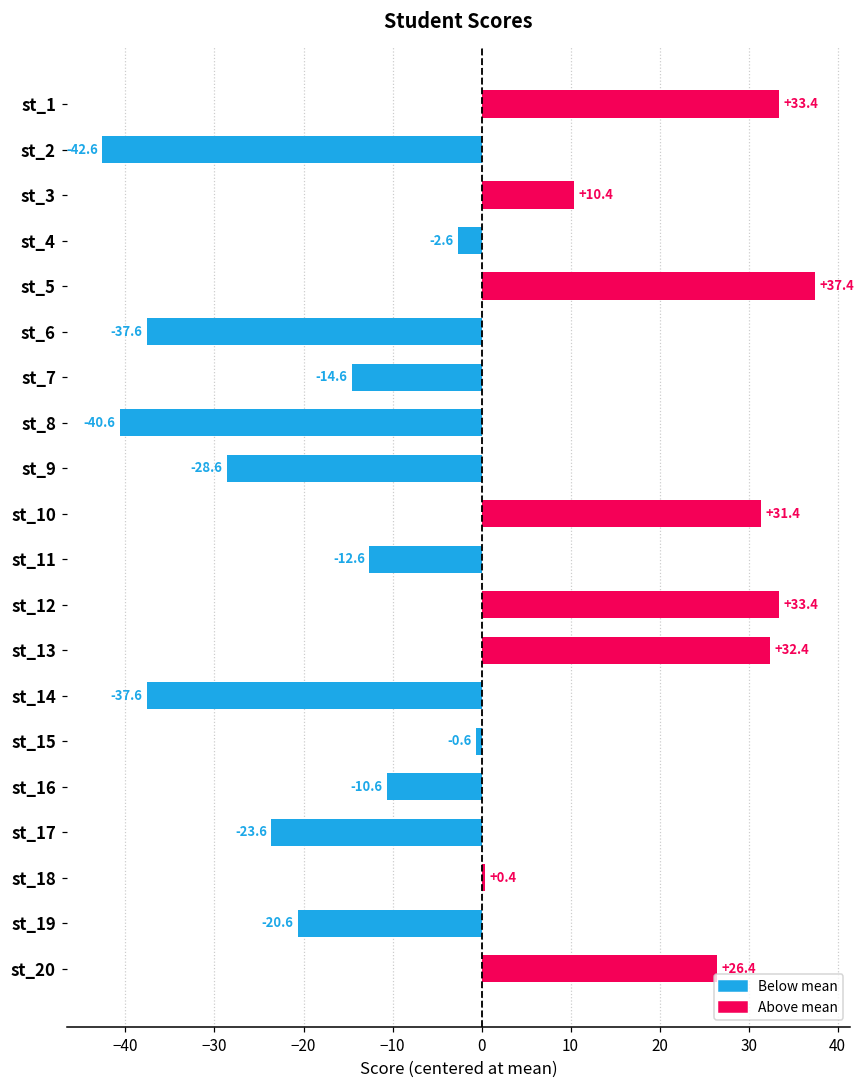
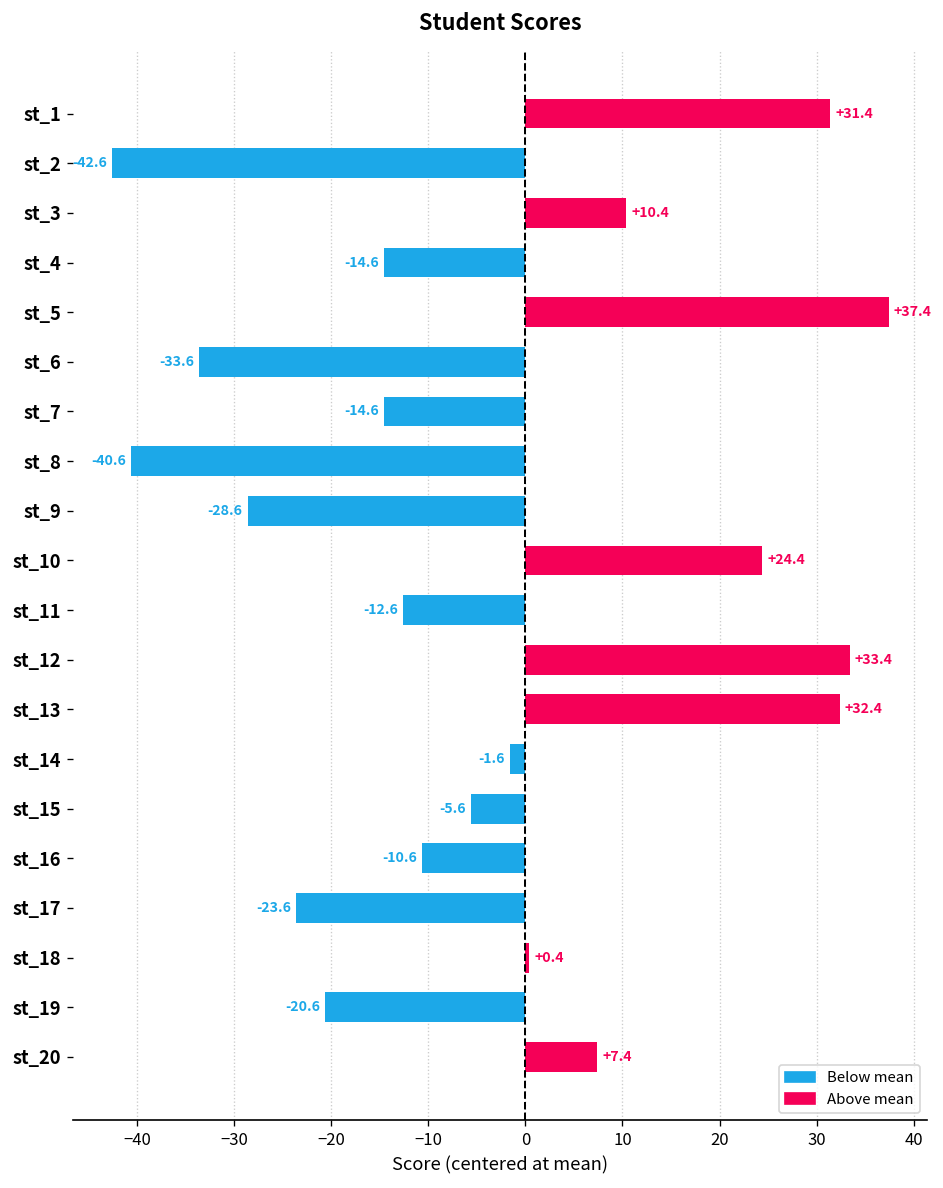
  {
-   "st_1": "+33.4",
+   "st_1": "+31.4",
    "st_2": "-42.6",
    "st_3": "+10.4",
-   "st_4": "-2.6",
+   "st_4": "-14.6",
    "st_5": "+37.4",
-   "st_6": "-37.6",
+   "st_6": "-33.6",
    "st_7": "-14.6",
    "st_8": "-40.6",
    "st_9": "-28.6",
-   "st_10": "+31.4",
+   "st_10": "+24.4",
    "st_11": "-12.6",
    "st_12": "+33.4",
    "st_13": "+32.4",
-   "st_14": "-37.6",
-   "st_15": "-0.6",
+   "st_14": "-1.6",
+   "st_15": "-5.6",
    "st_16": "-10.6",
    "st_17": "-23.6",
    "st_18": "+0.4",
    "st_19": "-20.6",
-   "st_20": "26"
+   "st_20": "7"
  }
